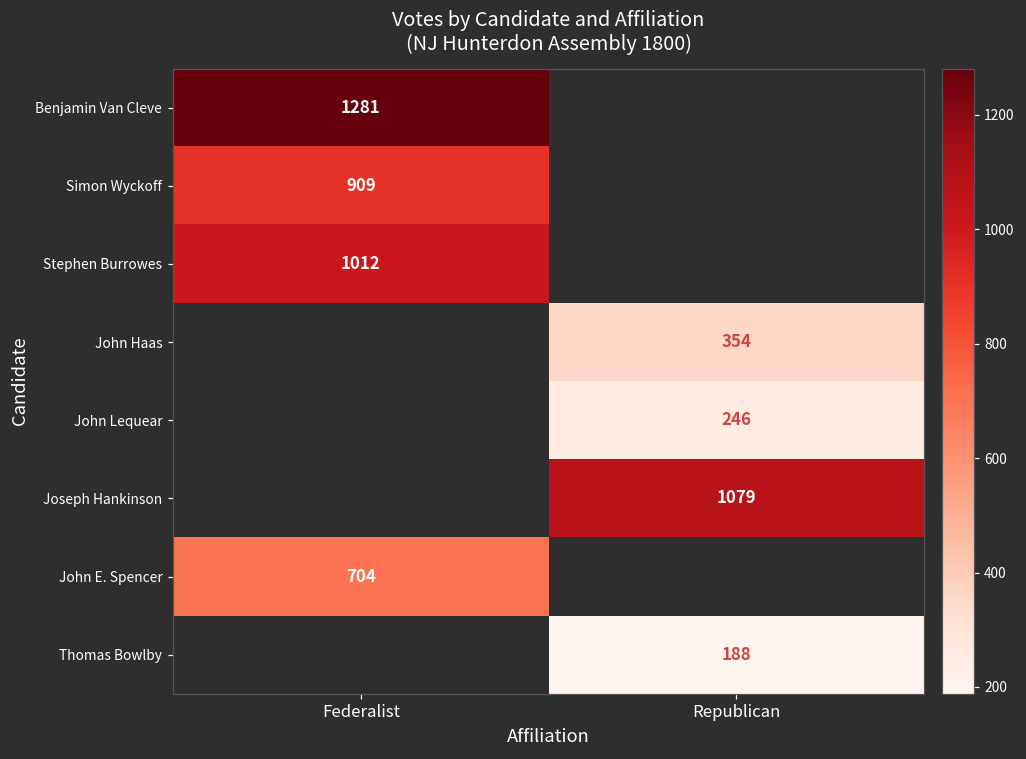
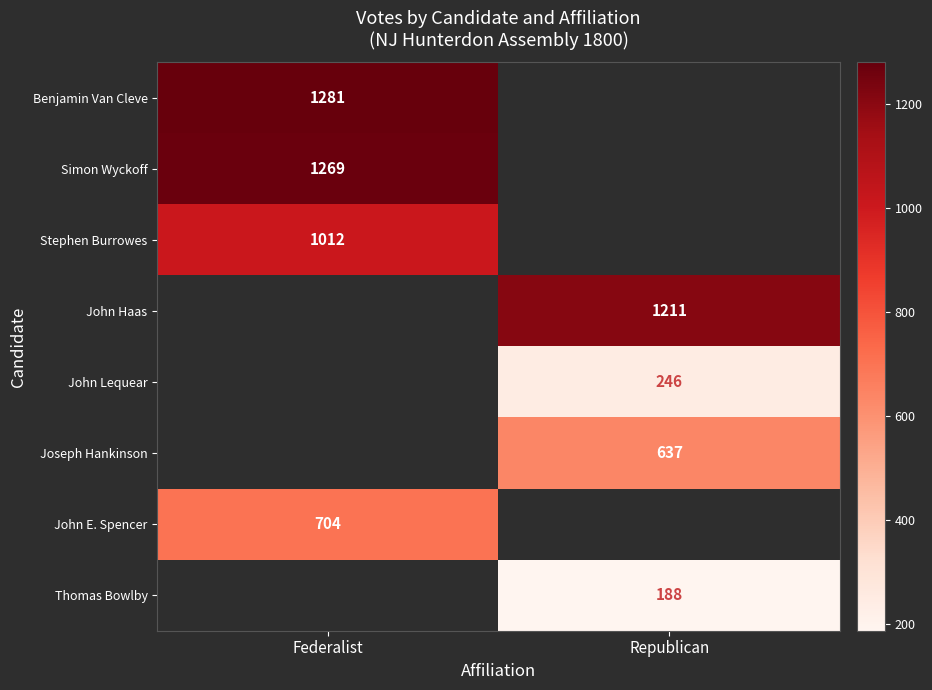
  {
    "Benjamin Van Cleve": {
      "Federalist": 1281
    },
    "Simon Wyckoff": {
-     "Federalist": 909
+     "Federalist": 1269
    },
    "Stephen Burrowes": {
      "Federalist": 1012
    },
    "John Haas": {
-     "Republican": 354
+     "Republican": 1211
    },
    "John Lequear": {
      "Republican": 246
    },
    "Joseph Hankinson": {
-     "Republican": 1079
+     "Republican": 637
    },
    "John E. Spencer": {
      "Federalist": 704
    },
    "Thomas Bowlby": {
      "Republican": 188
    }
  }
